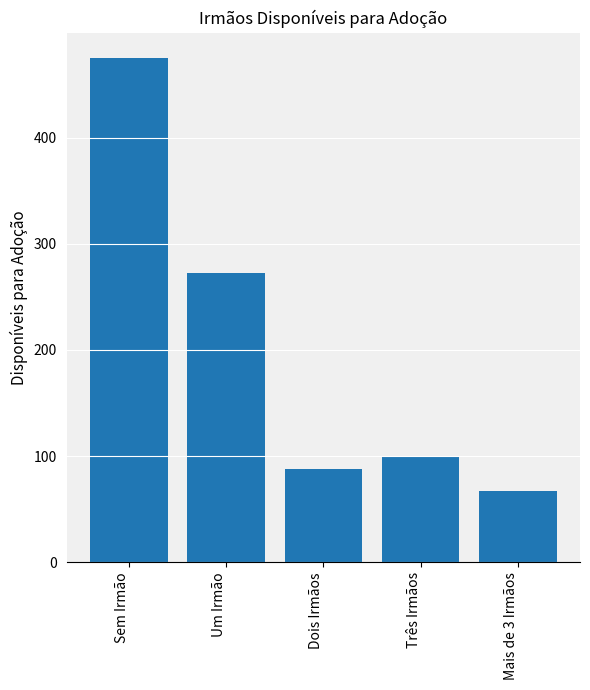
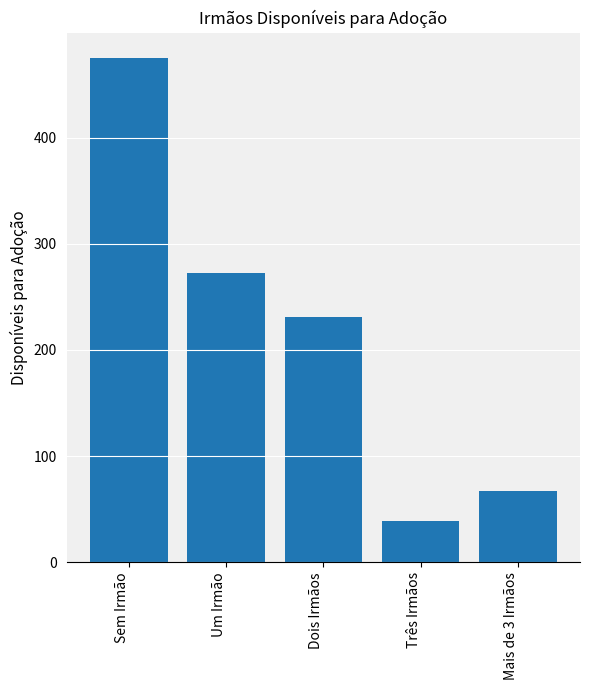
  {
    "Sem Irmão": 475,
    "Um Irmão": 272,
-   "Dois Irmãos": 88,
-   "Três Irmãos": 100,
+   "Dois Irmãos": 231,
+   "Três Irmãos": 39,
    "Mais de 3 Irmãos": 67
  }
